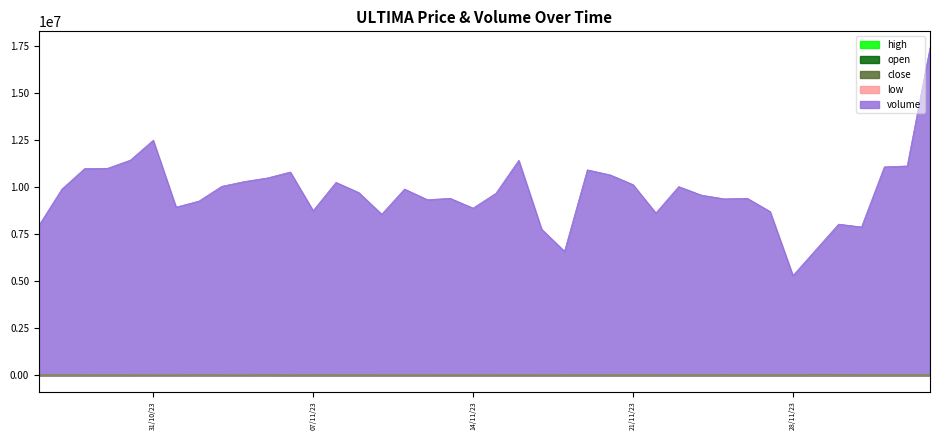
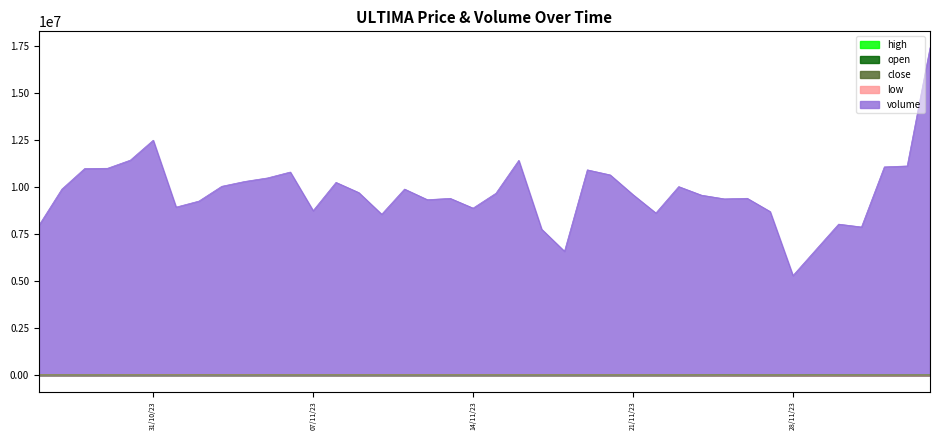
  {
    "low": {
      "31/10/23": 0,
      "07/11/23": 0,
      "14/11/23": 0,
      "21/11/23": 0,
      "28/11/23": 0
    },
    "volume": {
      "31/10/23": 12500000,
      "07/11/23": 8700000,
      "14/11/23": 8900000,
-     "21/11/23": 10100000,
+     "21/11/23": 9600000,
      "28/11/23": 5300000
    }
  }
